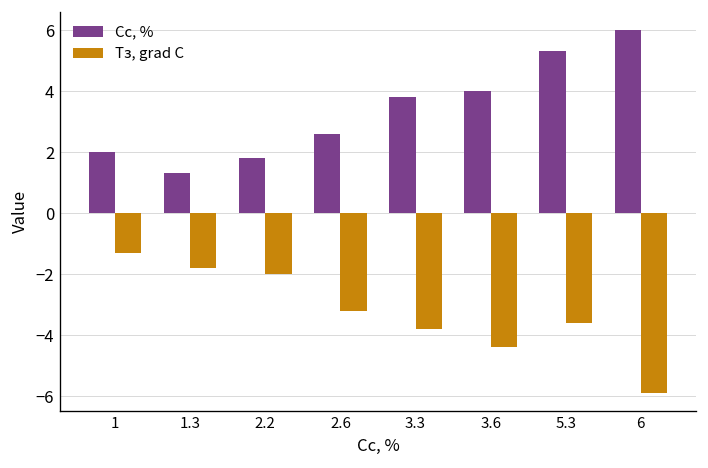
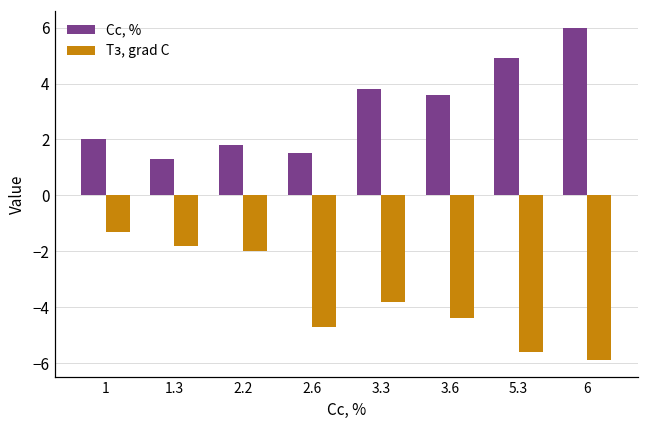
  {
    "Cc, %": {
      "1": 2.0,
      "1.3": 1.3,
      "2.2": 1.8,
-     "2.6": 2.6,
+     "2.6": 1.5,
      "3.3": 3.8,
-     "3.6": 4.0,
-     "5.3": 5.3,
+     "3.6": 3.6,
+     "5.3": 4.9,
      "6": 6.0
    },
    "Тз, grad C": {
      "1": -1.3,
      "1.3": -1.8,
      "2.2": -2.0,
-     "2.6": -3.2,
+     "2.6": -4.7,
      "3.3": -3.8,
      "3.6": -4.4,
-     "5.3": -3.6,
+     "5.3": -5.6,
      "6": -5.9
    }
  }
